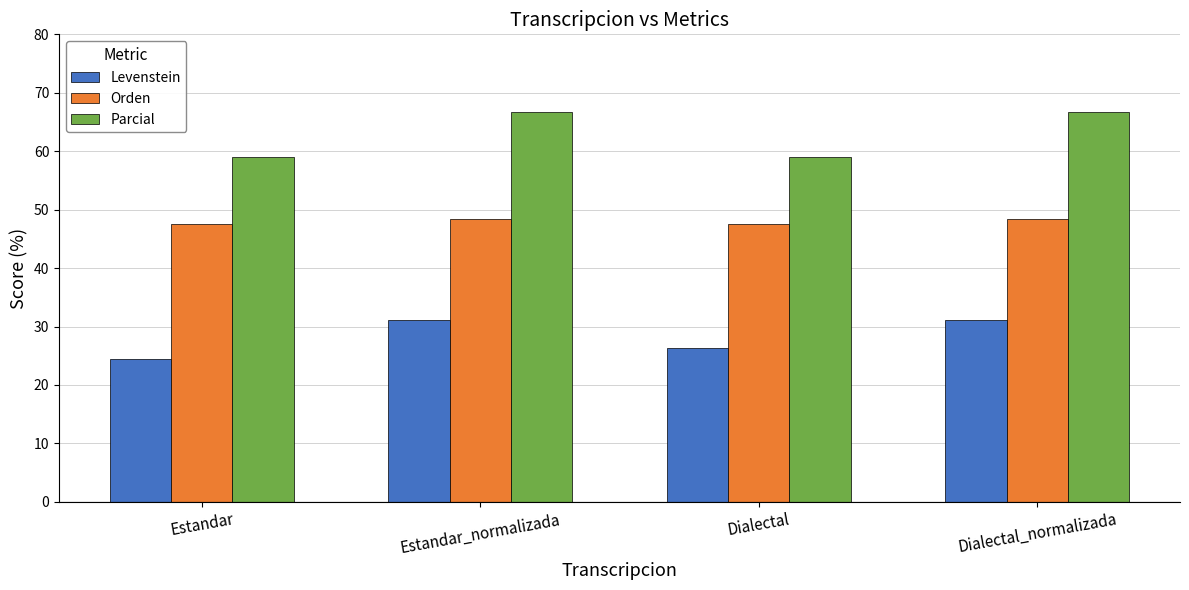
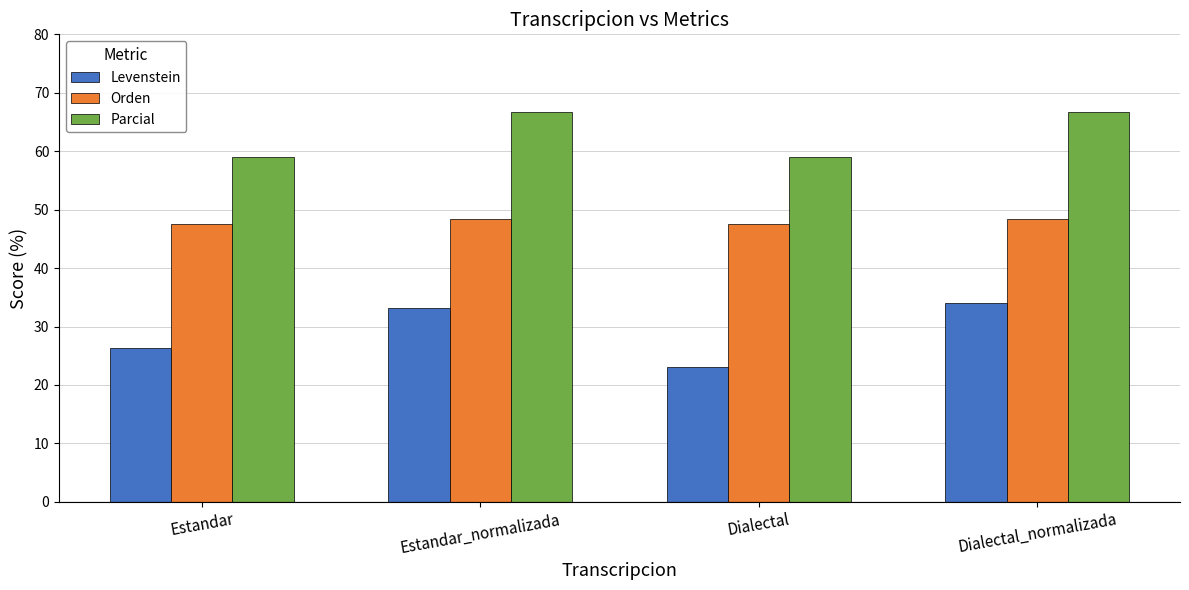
  {
    "Levenstein": {
-     "Estandar": 24,
-     "Estandar_normalizada": 31,
-     "Dialectal": 26,
-     "Dialectal_normalizada": 31
+     "Estandar": 26,
+     "Estandar_normalizada": 33,
+     "Dialectal": 23,
+     "Dialectal_normalizada": 34
    },
    "Orden": {
      "Estandar": 48,
      "Estandar_normalizada": 48,
      "Dialectal": 48,
      "Dialectal_normalizada": 48
    },
    "Parcial": {
      "Estandar": 59,
      "Estandar_normalizada": 67,
      "Dialectal": 59,
      "Dialectal_normalizada": 67
    }
  }
